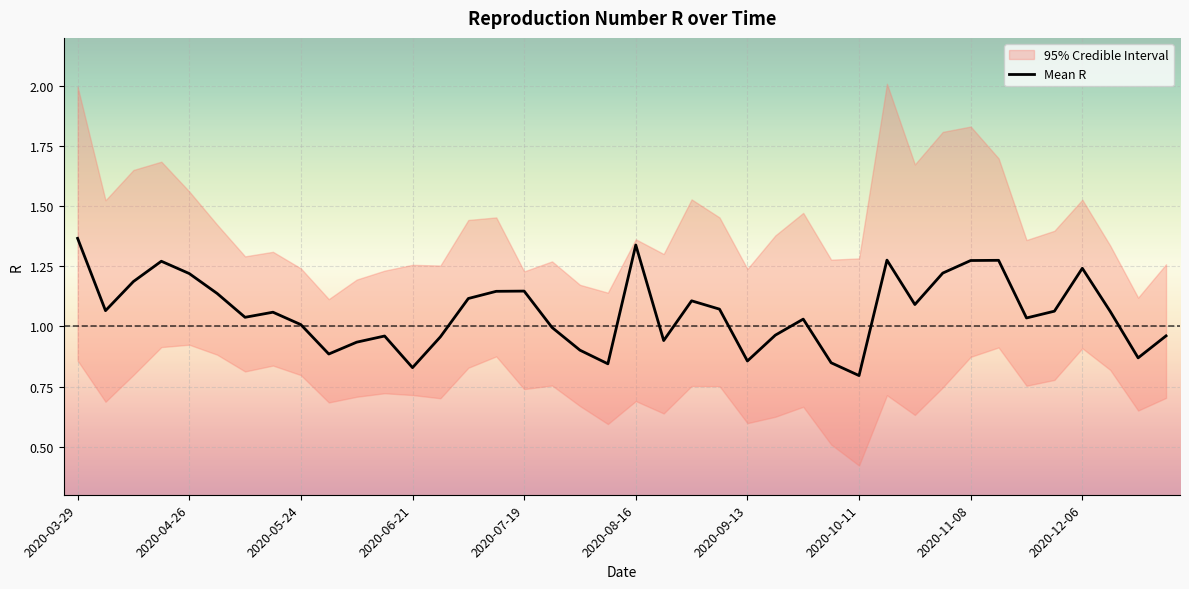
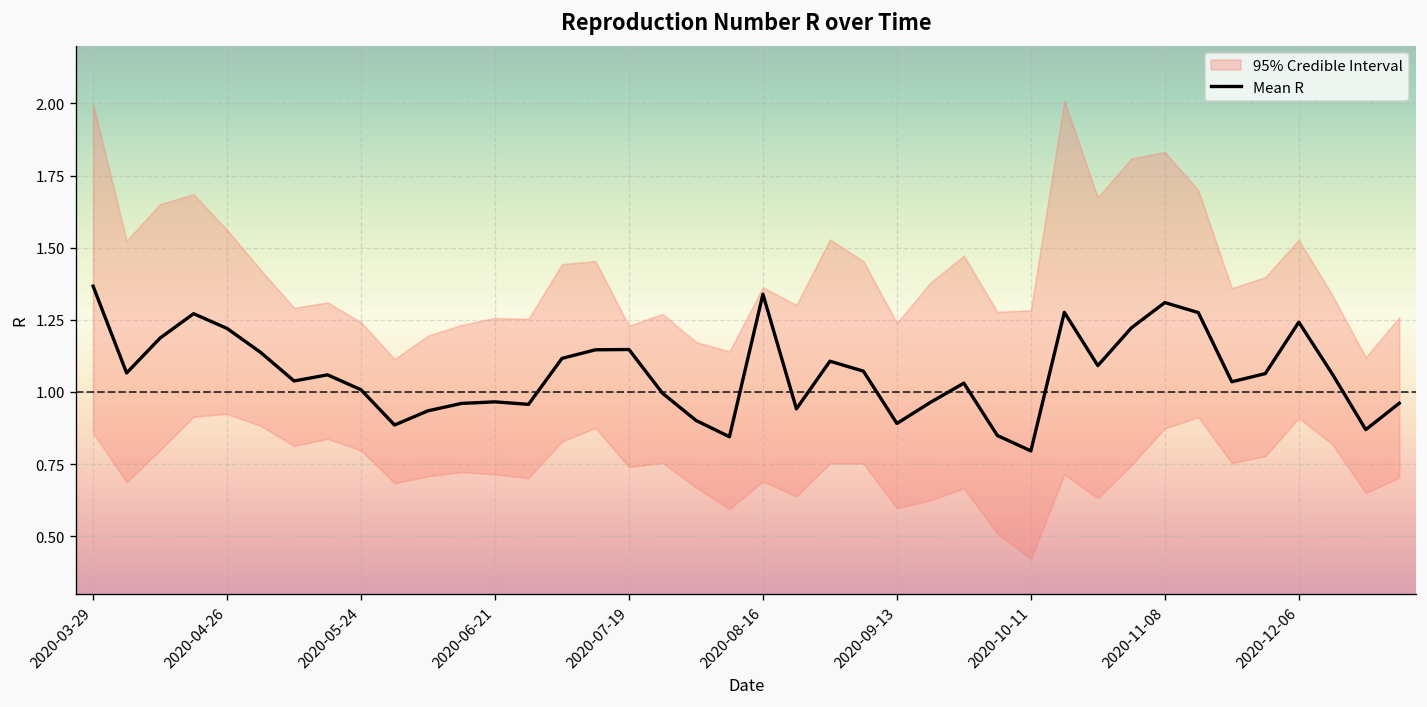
  {
    "Mean R": {
      "2020-03-29": 1.37,
      "2020-04-26": 1.22,
      "2020-05-24": 1.01,
-     "2020-06-21": 0.83,
+     "2020-06-21": 0.97,
      "2020-07-19": 1.15,
      "2020-08-16": 1.34,
-     "2020-09-13": 0.86,
+     "2020-09-13": 0.89,
      "2020-10-11": 0.80,
-     "2020-11-08": 1.27,
+     "2020-11-08": 1.31,
      "2020-12-06": 1.24
    }
  }
